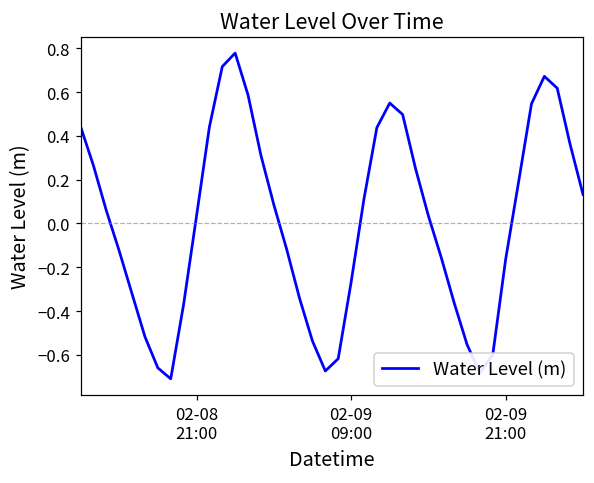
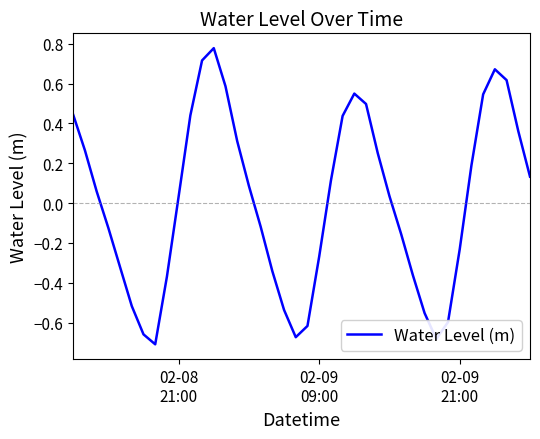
  {
    "02-08 21:00": 0.03,
    "02-09 09:00": -0.27,
-   "02-09 21:00": -0.16
+   "02-09 21:00": -0.23
  }
